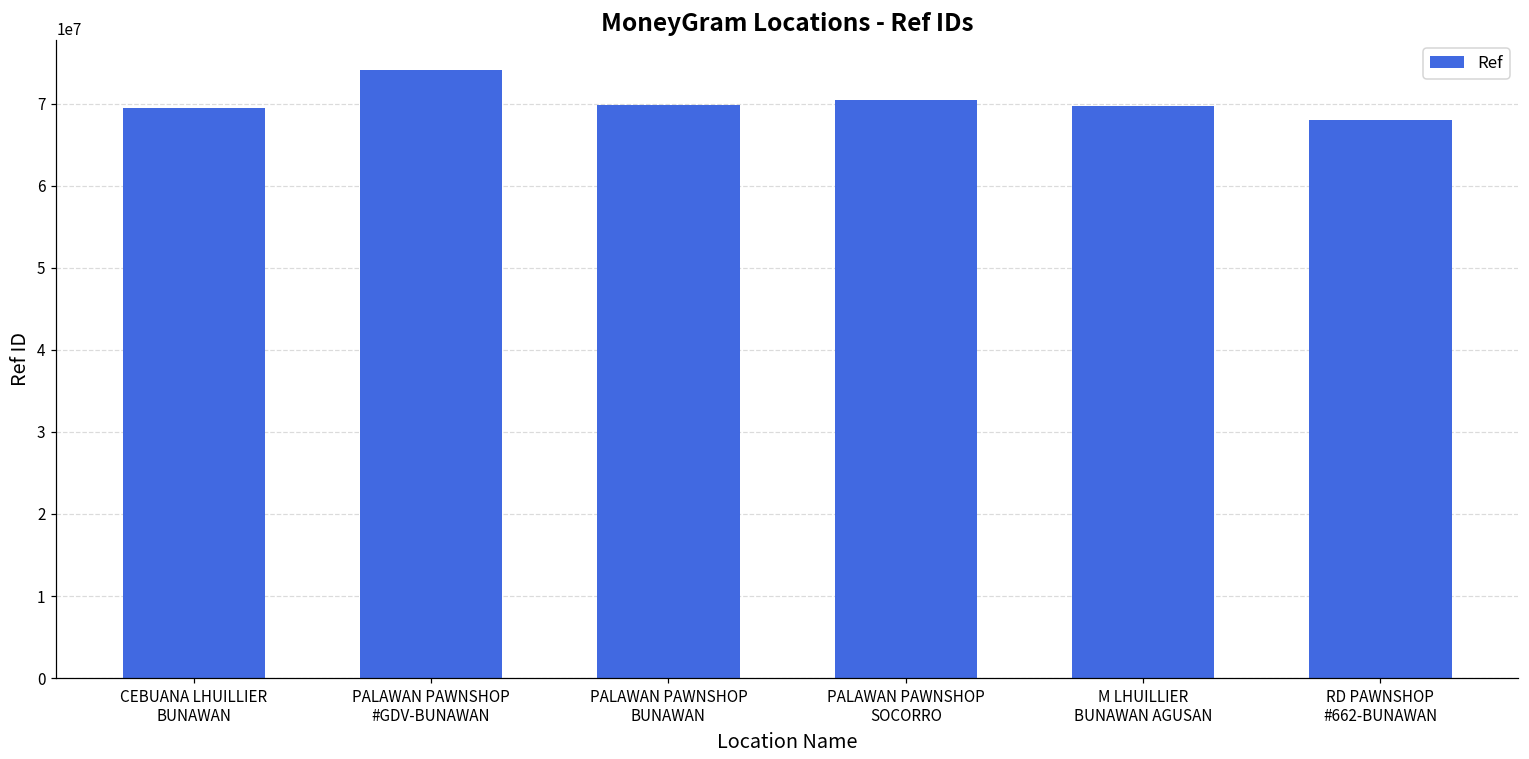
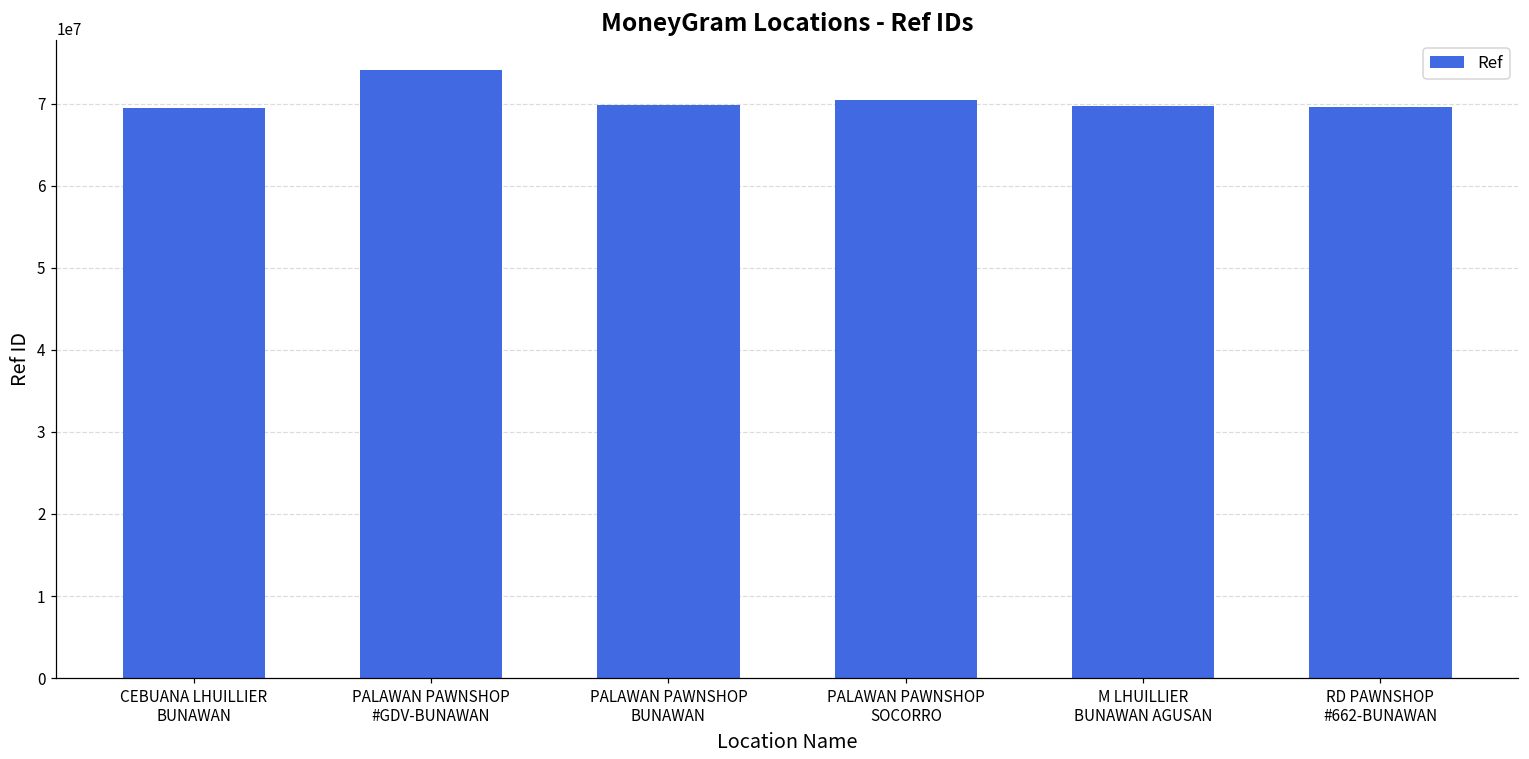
  {
    "CEBUANA LHUILLIER BUNAWAN": 69000000,
    "PALAWAN PAWNSHOP #GDV-BUNAWAN": 74000000,
    "PALAWAN PAWNSHOP BUNAWAN": 70000000,
    "PALAWAN PAWNSHOP SOCORRO": 70000000,
    "M LHUILLIER BUNAWAN AGUSAN": 70000000,
-   "RD PAWNSHOP #662-BUNAWAN": 68000000
+   "RD PAWNSHOP #662-BUNAWAN": 70000000
  }
